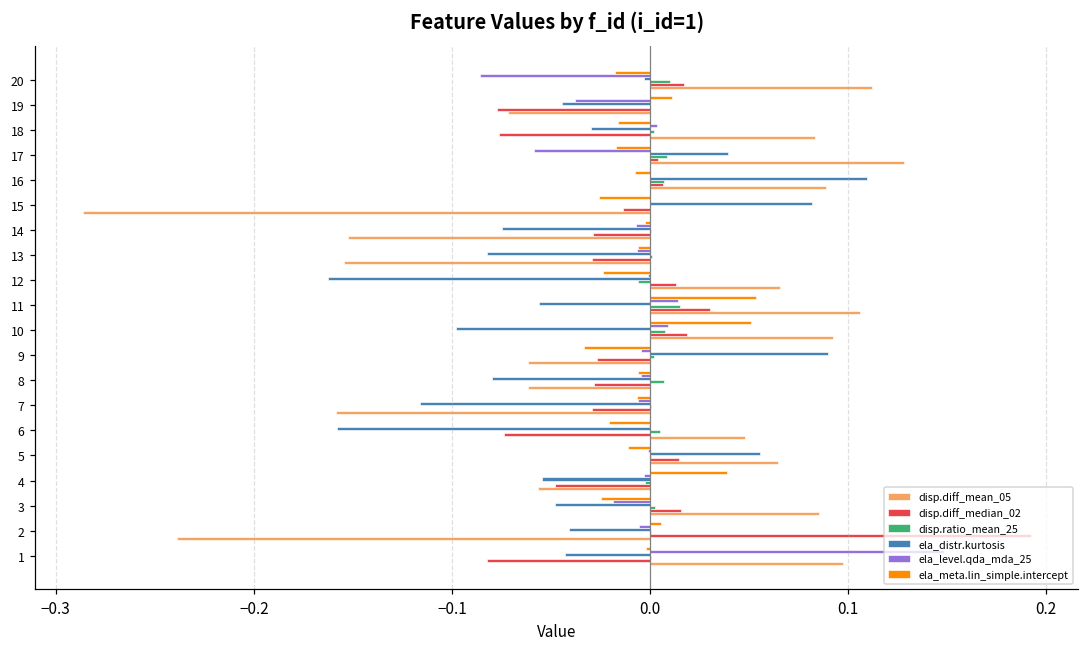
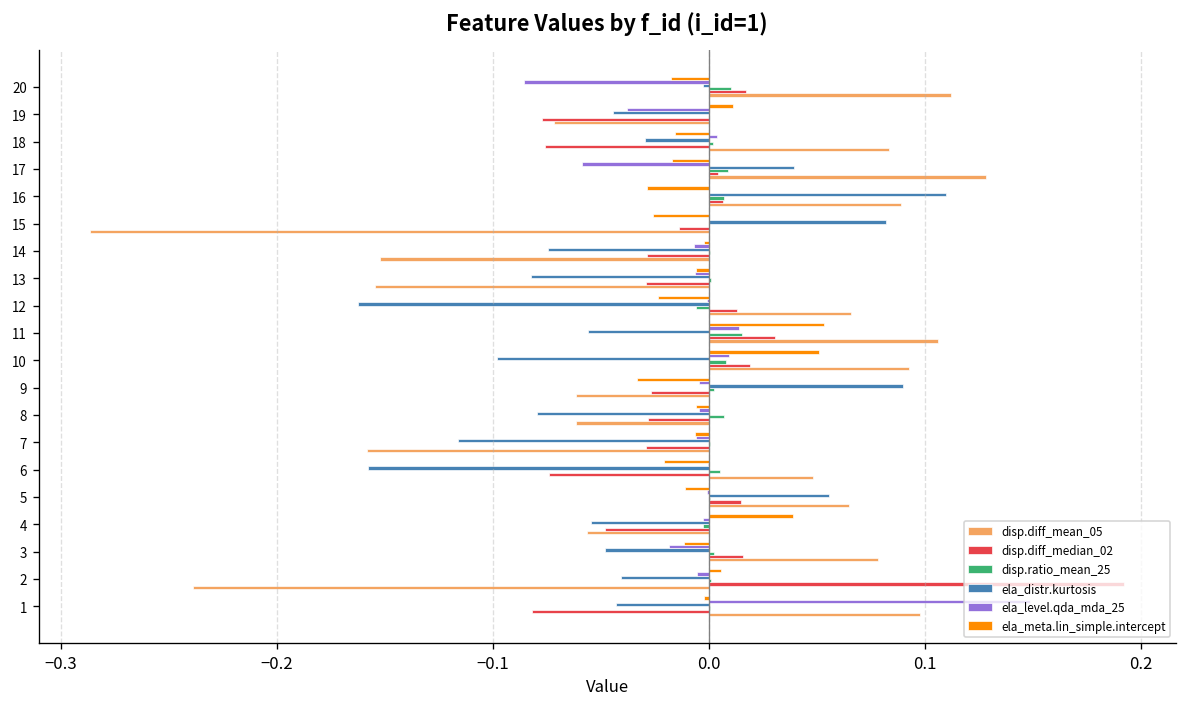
  {
    "disp.diff_mean_05": {
      "20": 0.112,
      "19": -0.072,
      "18": 0.083,
      "17": 0.128,
      "16": 0.089,
      "15": -0.286,
      "14": -0.153,
      "13": -0.155,
      "12": 0.066,
      "11": 0.106,
      "10": 0.092,
      "9": -0.062,
      "8": -0.061,
      "7": -0.158,
      "6": 0.048,
      "5": 0.065,
      "4": -0.056,
-     "3": 0.085,
+     "3": 0.078,
      "2": -0.239,
      "1": 0.098
    },
    "disp.diff_median_02": {
      "20": 0.017,
      "19": -0.077,
      "18": -0.076,
      "17": 0.004,
      "16": 0.007,
      "15": -0.014,
      "14": -0.029,
      "13": -0.029,
      "12": 0.013,
      "11": 0.031,
      "10": 0.019,
      "9": -0.027,
      "8": -0.028,
      "7": -0.029,
      "6": -0.074,
      "5": 0.015,
      "4": -0.048,
      "3": 0.016,
      "1": -0.082
    },
    "disp.ratio_mean_25": {
      "20": 0.010,
      "18": 0.002,
      "17": 0.009,
      "16": 0.007,
      "12": -0.006,
      "11": 0.015,
      "10": 0.008,
      "9": 0.002,
      "8": 0.007,
      "6": 0.005,
      "4": -0.003,
      "3": 0.002
    },
    "ela_distr.kurtosis": {
      "20": -0.003,
      "19": -0.044,
      "18": -0.030,
      "17": 0.039,
      "16": 0.110,
      "15": 0.082,
      "14": -0.075,
      "13": -0.083,
      "12": -0.163,
      "11": -0.056,
      "10": -0.098,
      "9": 0.090,
      "8": -0.080,
      "7": -0.116,
      "6": -0.158,
      "5": 0.056,
      "4": -0.055,
      "3": -0.048,
      "2": -0.041,
      "1": -0.043
    },
    "ela_level.qda_mda_25": {
      "20": -0.086,
      "19": -0.038,
      "18": 0.004,
      "17": -0.059,
      "14": -0.007,
      "13": -0.007,
      "11": 0.014,
      "10": 0.009,
      "9": -0.005,
      "8": -0.005,
      "7": -0.006,
      "4": -0.003,
      "3": -0.018,
      "2": -0.006
    },
    "ela_meta.lin_simple.intercept": {
      "20": -0.018,
      "19": 0.011,
      "18": -0.016,
      "17": -0.017,
-     "16": -0.008,
+     "16": -0.029,
      "15": -0.026,
      "14": -0.002,
      "13": -0.006,
      "12": -0.024,
      "11": 0.053,
      "10": 0.051,
      "9": -0.033,
      "8": -0.006,
      "7": -0.007,
      "6": -0.021,
      "5": -0.011,
      "4": 0.039,
-     "3": -0.025,
+     "3": -0.011,
      "2": 0.006,
      "1": -0.002
    }
  }
